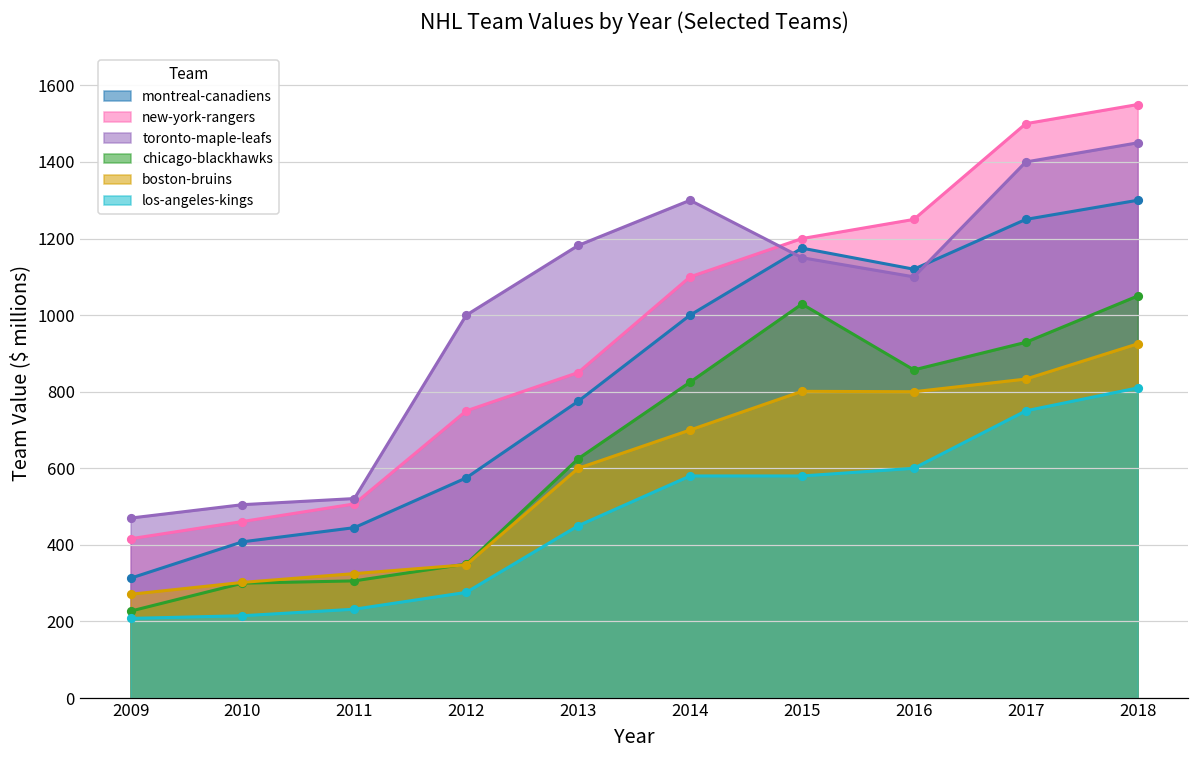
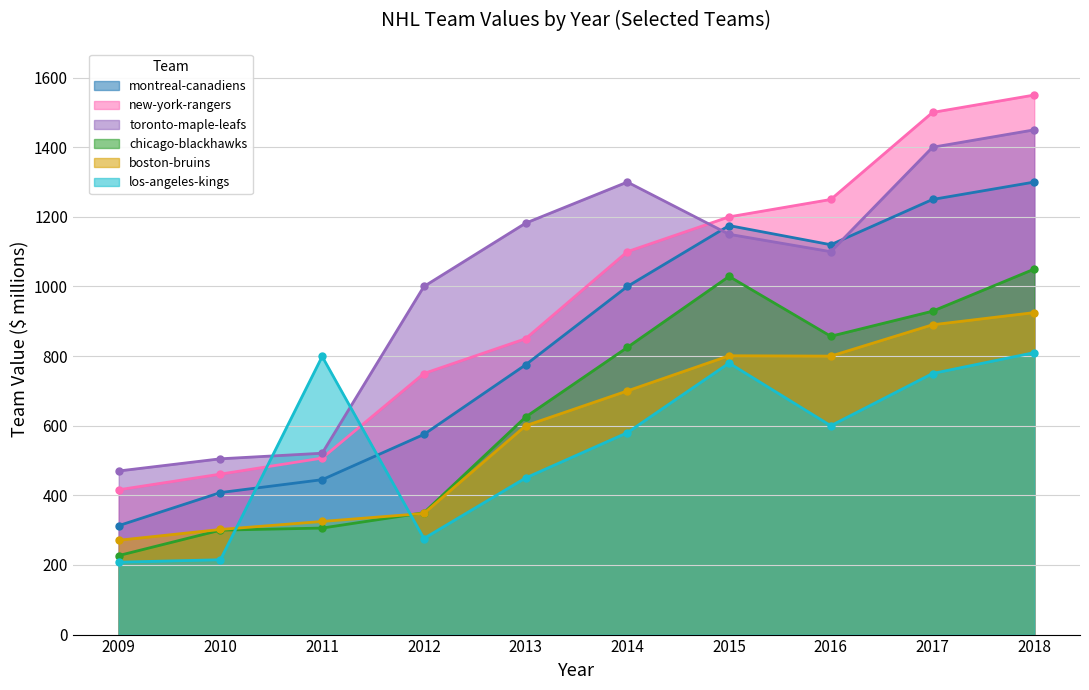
  {
    "montreal-canadiens": {
      "2009": 310,
      "2010": 410,
      "2011": 450,
      "2012": 580,
      "2013": 780,
      "2014": 1000,
      "2015": 1180,
      "2016": 1120,
      "2017": 1250,
      "2018": 1300
    },
    "new-york-rangers": {
      "2009": 420,
      "2010": 460,
      "2011": 510,
      "2012": 750,
      "2013": 850,
      "2014": 1100,
      "2015": 1200,
      "2016": 1250,
      "2017": 1500,
      "2018": 1550
    },
    "toronto-maple-leafs": {
      "2009": 470,
      "2010": 510,
      "2011": 520,
      "2012": 1000,
      "2013": 1180,
      "2014": 1300,
      "2015": 1150,
      "2016": 1100,
      "2017": 1400,
      "2018": 1450
    },
    "chicago-blackhawks": {
      "2009": 230,
      "2011": 310,
      "2013": 630,
      "2014": 830,
      "2015": 1030,
      "2016": 860,
      "2017": 930,
      "2018": 1050
    },
    "boston-bruins": {
      "2009": 270,
      "2011": 330,
      "2013": 600,
      "2014": 700,
      "2015": 800,
      "2016": 800,
-     "2017": 830,
+     "2017": 890,
      "2018": 930
    },
    "los-angeles-kings": {
      "2009": 210,
      "2010": 220,
-     "2011": 230,
+     "2011": 800,
      "2012": 280,
      "2013": 450,
      "2014": 580,
-     "2015": 580,
+     "2015": 780,
      "2016": 600,
      "2017": 750,
      "2018": 810
    }
  }
